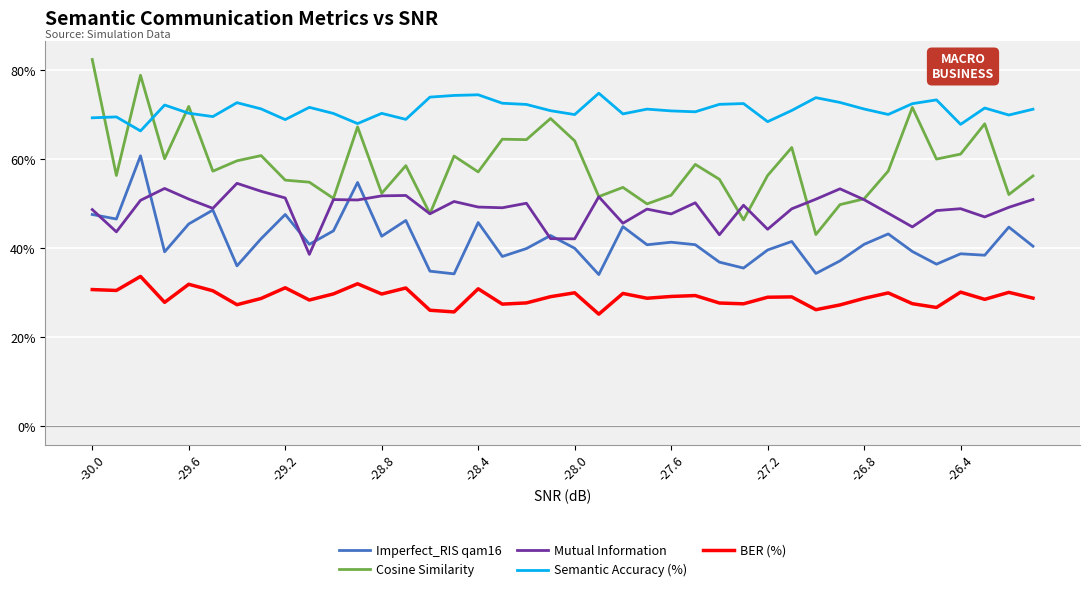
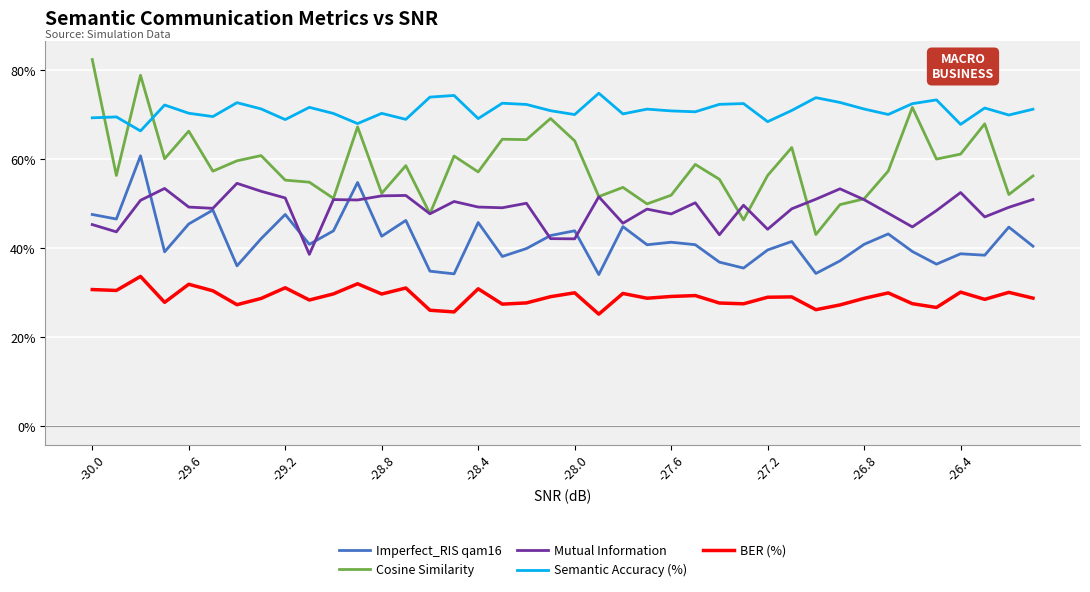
  {
    "Imperfect_RIS qam16": {
      "-30.0": "48%",
      "-29.6": "45%",
      "-29.2": "48%",
      "-28.8": "43%",
      "-28.4": "46%",
-     "-28.0": "40%",
+     "-28.0": "44%",
      "-27.6": "41%",
      "-27.2": "40%",
      "-26.8": "41%",
      "-26.4": "39%"
    },
    "Cosine Similarity": {
      "-30.0": "82%",
-     "-29.6": "72%",
+     "-29.6": "66%",
      "-29.2": "55%",
      "-28.8": "52%",
      "-28.4": "57%",
      "-28.0": "64%",
      "-27.6": "52%",
      "-27.2": "56%",
      "-26.4": "61%"
    },
    "Mutual Information": {
-     "-30.0": "49%",
-     "-29.6": "51%",
+     "-30.0": "45%",
+     "-29.6": "49%",
      "-29.2": "51%",
      "-28.8": "52%",
      "-28.4": "49%",
      "-28.0": "42%",
      "-27.6": "48%",
      "-27.2": "44%",
-     "-26.4": "49%"
+     "-26.4": "53%"
    },
    "Semantic Accuracy (%)": {
      "-30.0": "69%",
      "-29.6": "70%",
      "-29.2": "69%",
      "-28.8": "70%",
-     "-28.4": "74%",
+     "-28.4": "69%",
      "-28.0": "70%",
      "-27.6": "71%",
      "-27.2": "68%",
      "-26.8": "71%",
      "-26.4": "68%"
    },
    "BER (%)": {
      "-30.0": "31%",
      "-29.6": "32%",
      "-29.2": "31%",
      "-28.8": "30%",
      "-28.4": "31%",
      "-28.0": "30%",
      "-27.6": "29%",
      "-27.2": "29%",
      "-26.8": "29%",
      "-26.4": "30%"
    }
  }
